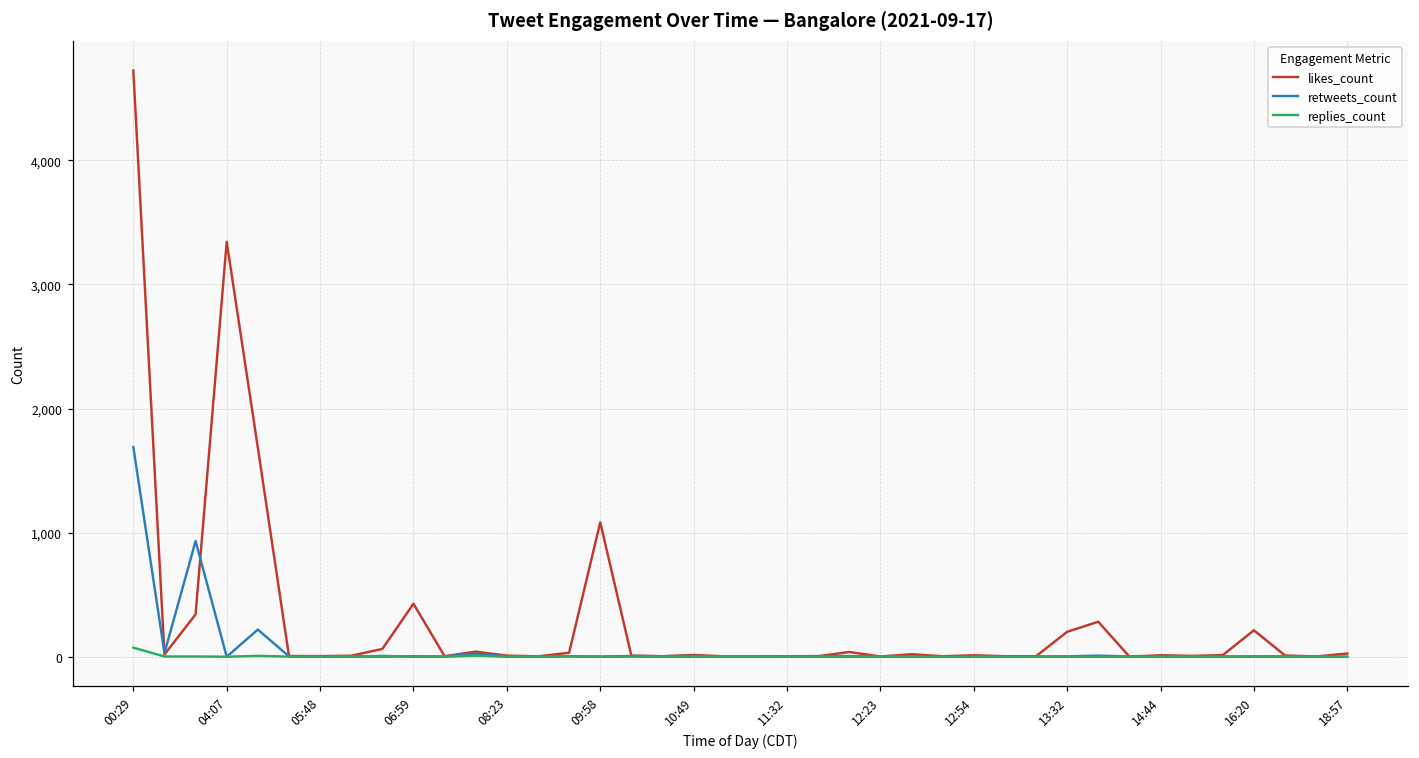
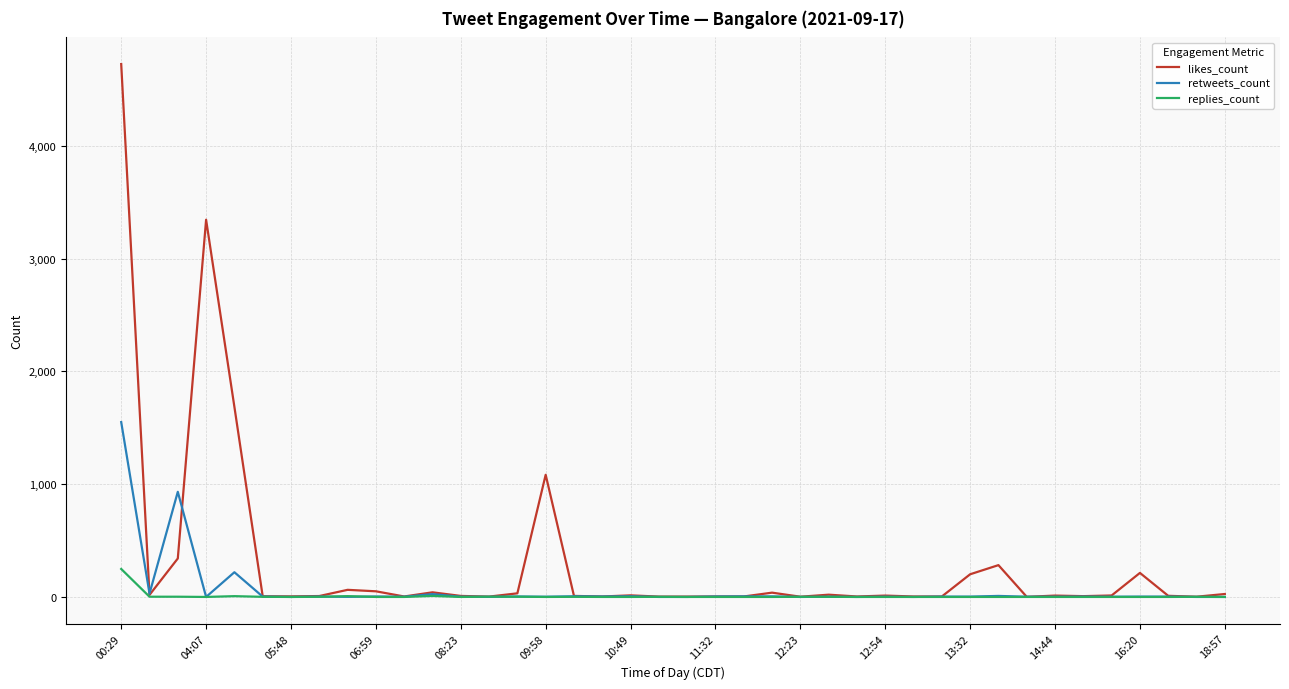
  {
    "likes_count": {
      "00:29": "4,720",
      "04:07": "3,340",
-     "06:59": "430",
+     "06:59": "50",
      "09:58": "1,080",
      "13:32": "200",
      "16:20": "210",
      "18:57": "30"
    },
    "retweets_count": {
-     "00:29": "1,690"
+     "00:29": "1,550"
    },
    "replies_count": {
-     "00:29": "70"
+     "00:29": "250"
    }
  }
